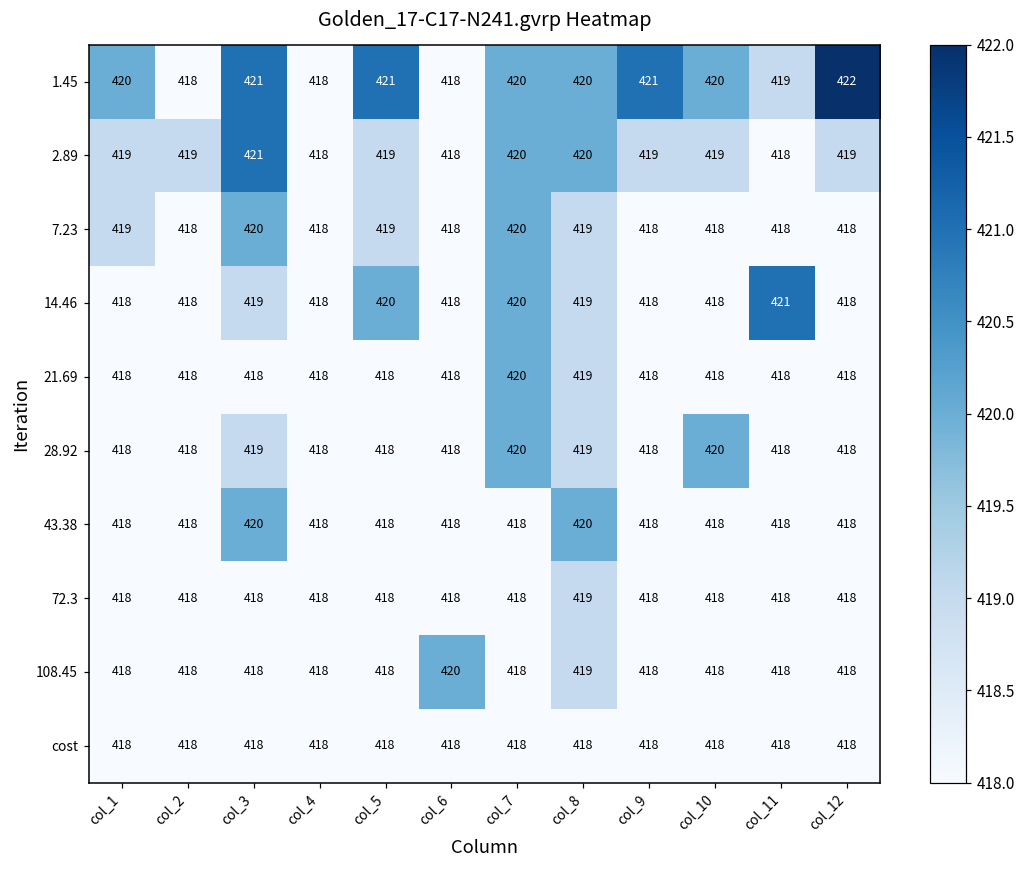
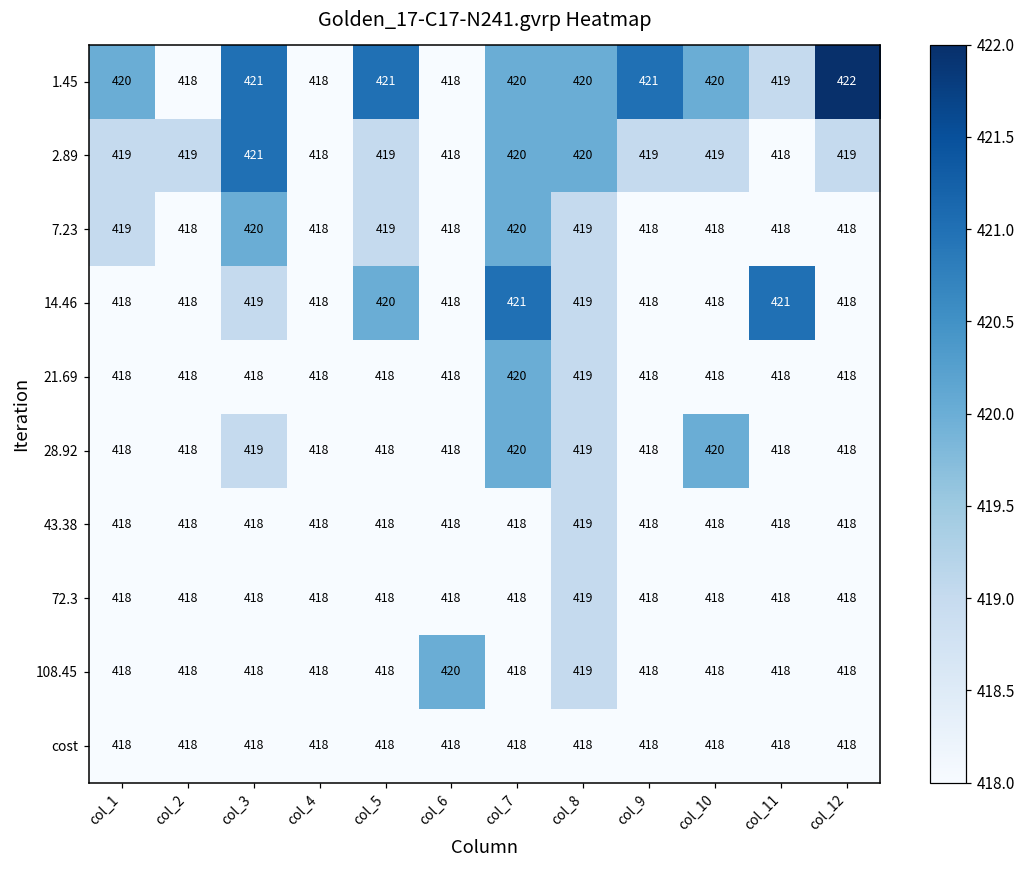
  {
    "1.45": {
      "col_1": 420,
      "col_2": 418,
      "col_3": 421,
      "col_4": 418,
      "col_5": 421,
      "col_6": 418,
      "col_7": 420,
      "col_8": 420,
      "col_9": 421,
      "col_10": 420,
      "col_11": 419,
      "col_12": 422
    },
    "2.89": {
      "col_1": 419,
      "col_2": 419,
      "col_3": 421,
      "col_4": 418,
      "col_5": 419,
      "col_6": 418,
      "col_7": 420,
      "col_8": 420,
      "col_9": 419,
      "col_10": 419,
      "col_11": 418,
      "col_12": 419
    },
    "7.23": {
      "col_1": 419,
      "col_2": 418,
      "col_3": 420,
      "col_4": 418,
      "col_5": 419,
      "col_6": 418,
      "col_7": 420,
      "col_8": 419,
      "col_9": 418,
      "col_10": 418,
      "col_11": 418,
      "col_12": 418
    },
    "14.46": {
      "col_1": 418,
      "col_2": 418,
      "col_3": 419,
      "col_4": 418,
      "col_5": 420,
      "col_6": 418,
-     "col_7": 420,
+     "col_7": 421,
      "col_8": 419,
      "col_9": 418,
      "col_10": 418,
      "col_11": 421,
      "col_12": 418
    },
    "21.69": {
      "col_1": 418,
      "col_2": 418,
      "col_3": 418,
      "col_4": 418,
      "col_5": 418,
      "col_6": 418,
      "col_7": 420,
      "col_8": 419,
      "col_9": 418,
      "col_10": 418,
      "col_11": 418,
      "col_12": 418
    },
    "28.92": {
      "col_1": 418,
      "col_2": 418,
      "col_3": 419,
      "col_4": 418,
      "col_5": 418,
      "col_6": 418,
      "col_7": 420,
      "col_8": 419,
      "col_9": 418,
      "col_10": 420,
      "col_11": 418,
      "col_12": 418
    },
    "43.38": {
      "col_1": 418,
      "col_2": 418,
-     "col_3": 420,
+     "col_3": 418,
      "col_4": 418,
      "col_5": 418,
      "col_6": 418,
      "col_7": 418,
-     "col_8": 420,
+     "col_8": 419,
      "col_9": 418,
      "col_10": 418,
      "col_11": 418,
      "col_12": 418
    },
    "72.3": {
      "col_1": 418,
      "col_2": 418,
      "col_3": 418,
      "col_4": 418,
      "col_5": 418,
      "col_6": 418,
      "col_7": 418,
      "col_8": 419,
      "col_9": 418,
      "col_10": 418,
      "col_11": 418,
      "col_12": 418
    },
    "108.45": {
      "col_1": 418,
      "col_2": 418,
      "col_3": 418,
      "col_4": 418,
      "col_5": 418,
      "col_6": 420,
      "col_7": 418,
      "col_8": 419,
      "col_9": 418,
      "col_10": 418,
      "col_11": 418,
      "col_12": 418
    },
    "cost": {
      "col_1": 418,
      "col_2": 418,
      "col_3": 418,
      "col_4": 418,
      "col_5": 418,
      "col_6": 418,
      "col_7": 418,
      "col_8": 418,
      "col_9": 418,
      "col_10": 418,
      "col_11": 418,
      "col_12": 418
    }
  }
